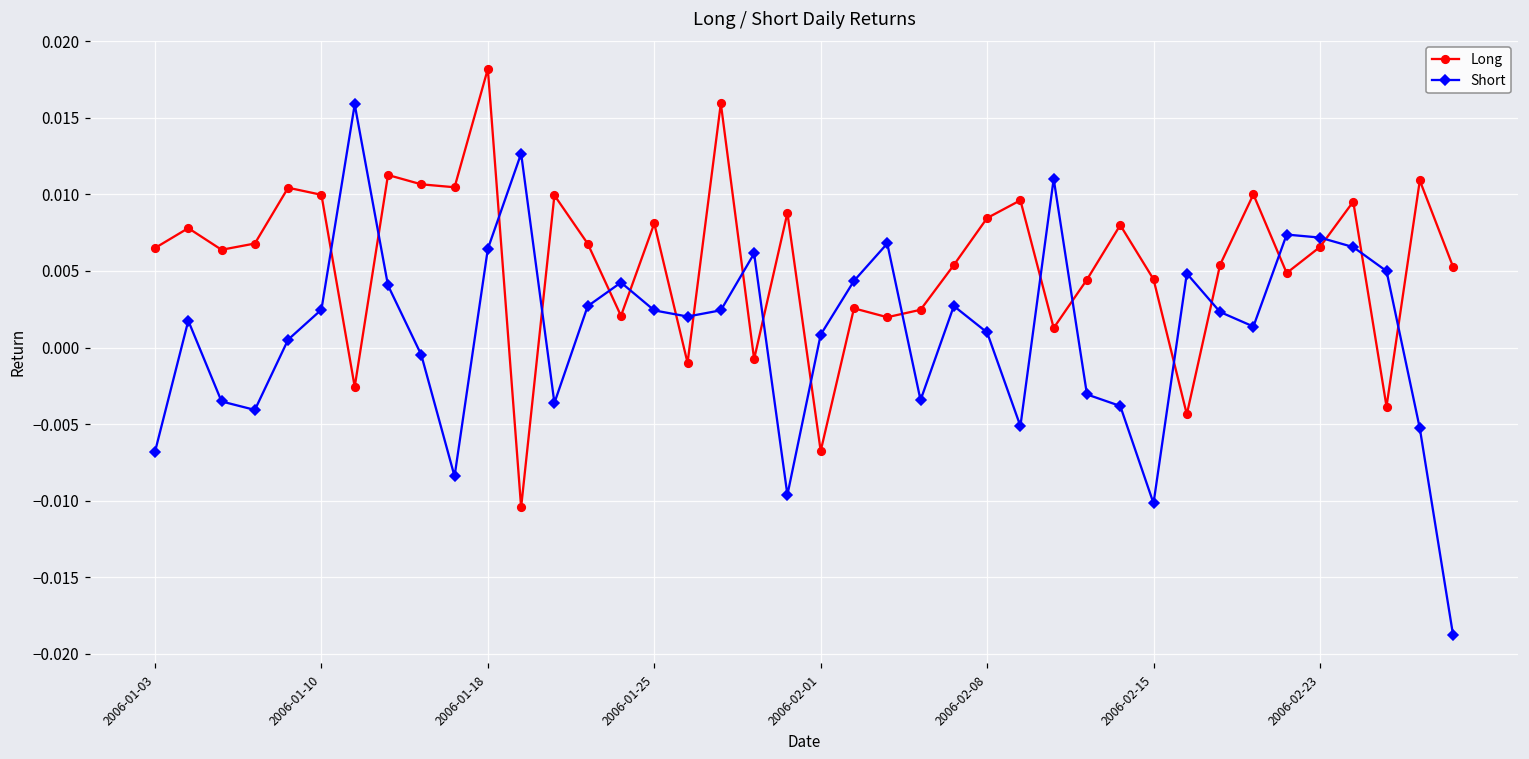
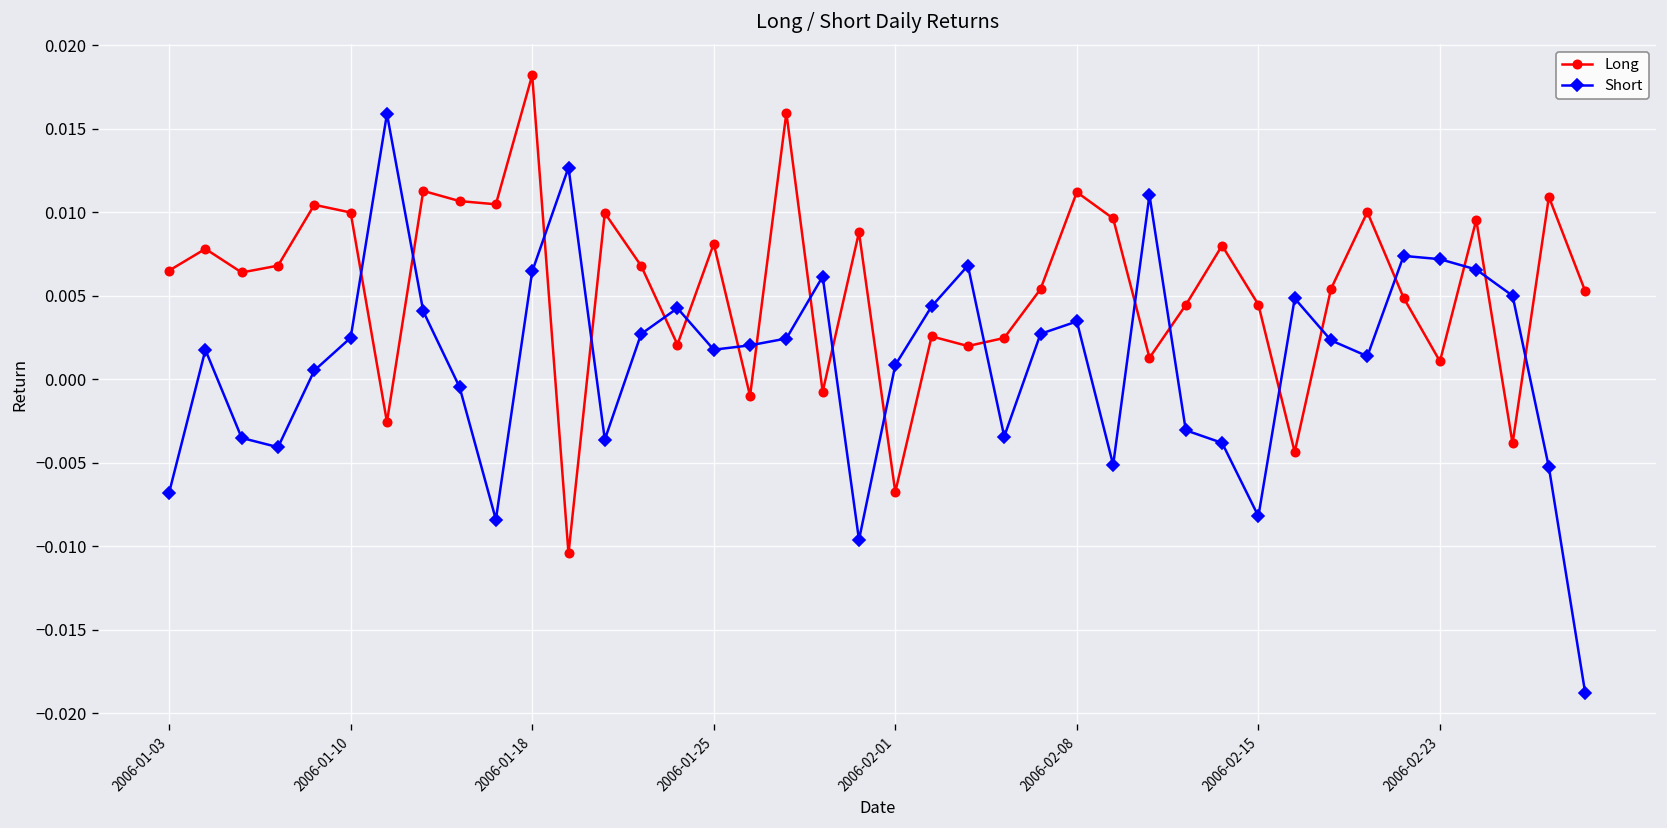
  {
    "Long": {
      "2006-01-03": 0.0065,
      "2006-01-10": 0.0100,
      "2006-01-18": 0.0182,
      "2006-01-25": 0.0081,
      "2006-02-01": -0.0068,
-     "2006-02-08": 0.0085,
+     "2006-02-08": 0.0112,
      "2006-02-15": 0.0045,
-     "2006-02-23": 0.0066
+     "2006-02-23": 0.0011
    },
    "Short": {
      "2006-01-03": -0.0068,
      "2006-01-10": 0.0025,
      "2006-01-18": 0.0064,
-     "2006-01-25": 0.0024,
+     "2006-01-25": 0.0018,
      "2006-02-01": 0.0008,
-     "2006-02-08": 0.0010,
-     "2006-02-15": -0.0102,
+     "2006-02-08": 0.0035,
+     "2006-02-15": -0.0082,
      "2006-02-23": 0.0072
    }
  }
